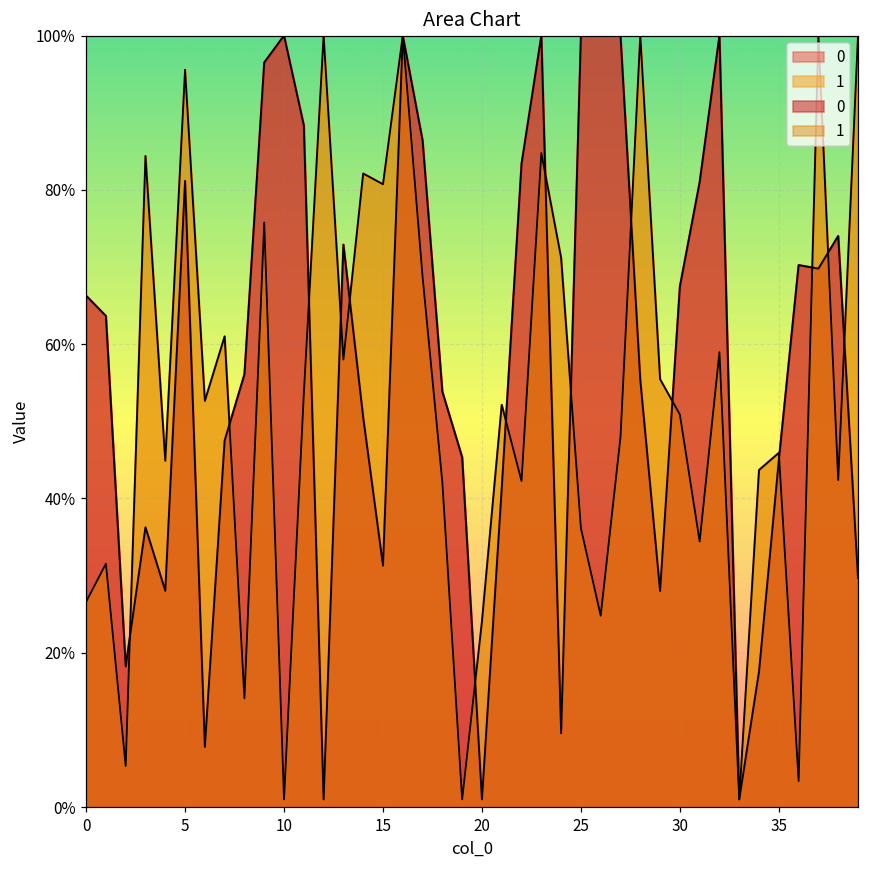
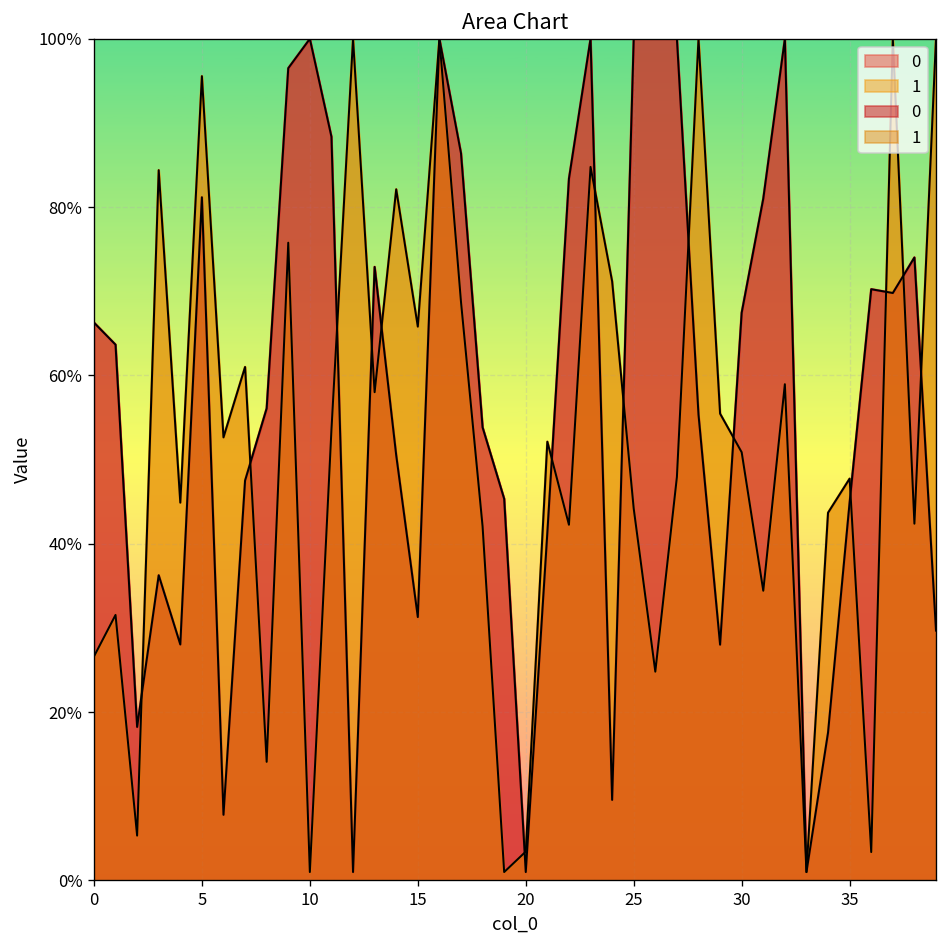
  {
    "0": {
      "0": "66%",
      "5": "81%",
      "10": "100%",
      "15": "31%",
      "20": "1%",
      "25": "100%",
      "30": "67%",
      "35": "45%"
    },
    "1": {
      "0": "27%",
      "5": "96%",
      "10": "1%",
-     "15": "81%",
-     "20": "24%",
-     "25": "36%",
+     "15": "66%",
+     "20": "3%",
+     "25": "44%",
      "30": "51%",
-     "35": "46%"
+     "35": "48%"
    }
  }
